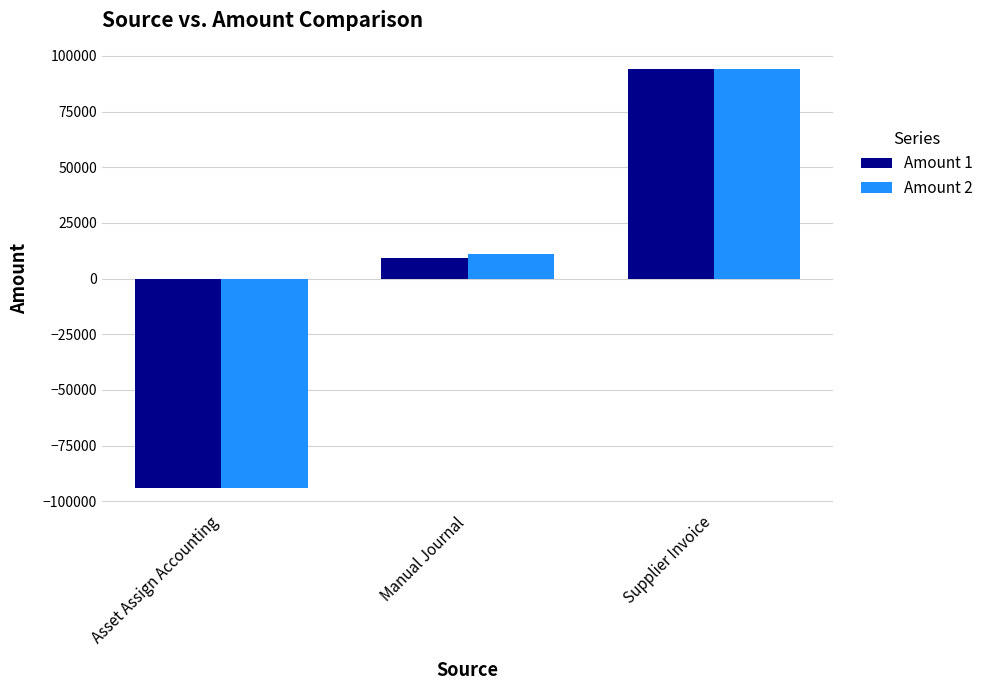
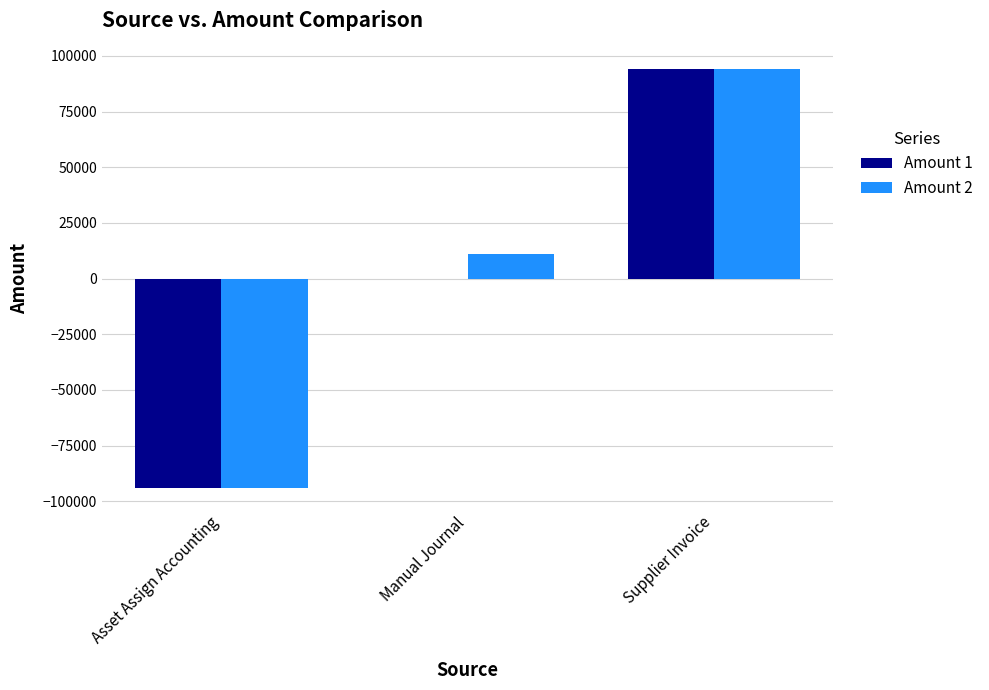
  {
    "Amount 1": {
      "Asset Assign Accounting": -94000,
-     "Manual Journal": 9000,
+     "Manual Journal": 0,
      "Supplier Invoice": 94000
    },
    "Amount 2": {
      "Asset Assign Accounting": -94000,
      "Manual Journal": 11000,
      "Supplier Invoice": 94000
    }
  }
